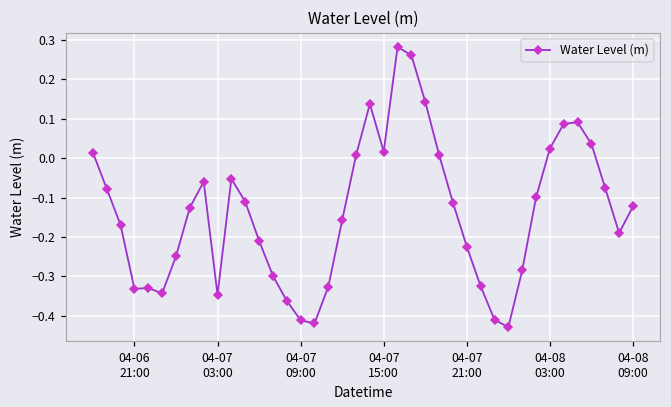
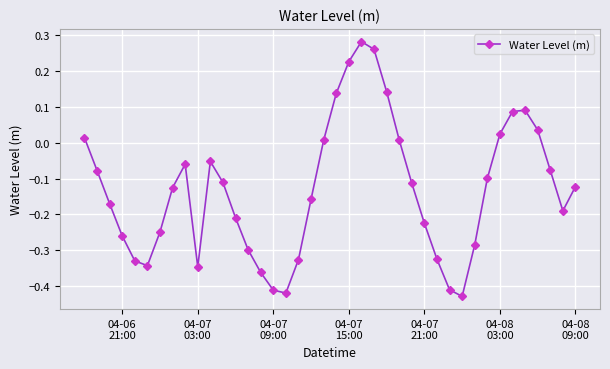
  {
-   "04-06 21:00": -0.33,
+   "04-06 21:00": -0.26,
    "04-07 03:00": -0.35,
    "04-07 09:00": -0.41,
-   "04-07 15:00": 0.02,
+   "04-07 15:00": 0.23,
    "04-07 21:00": -0.22,
    "04-08 03:00": 0.02,
    "04-08 09:00": -0.12
  }
